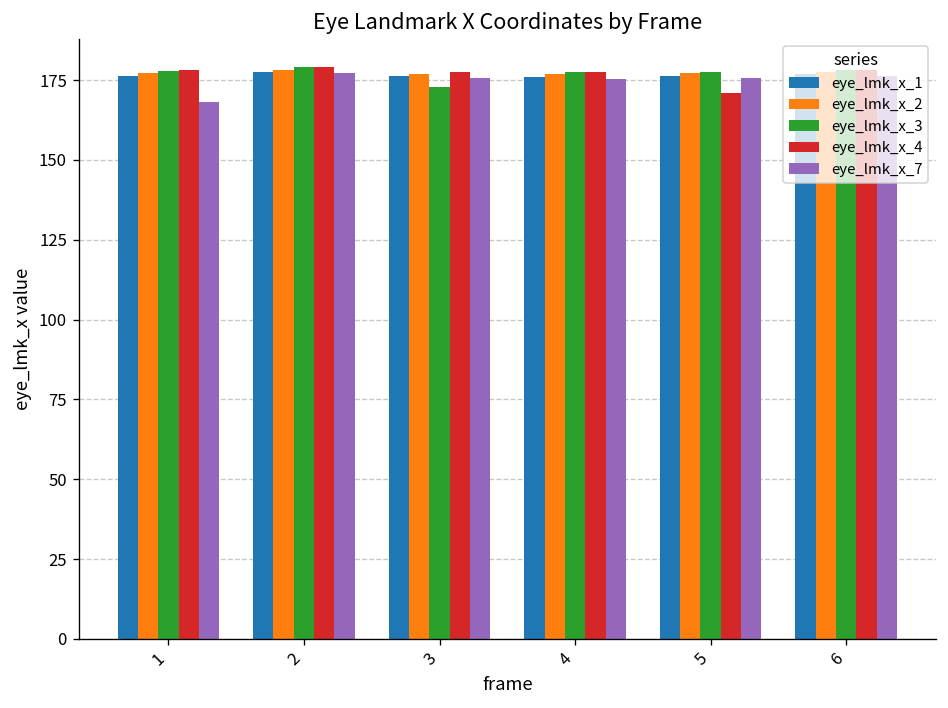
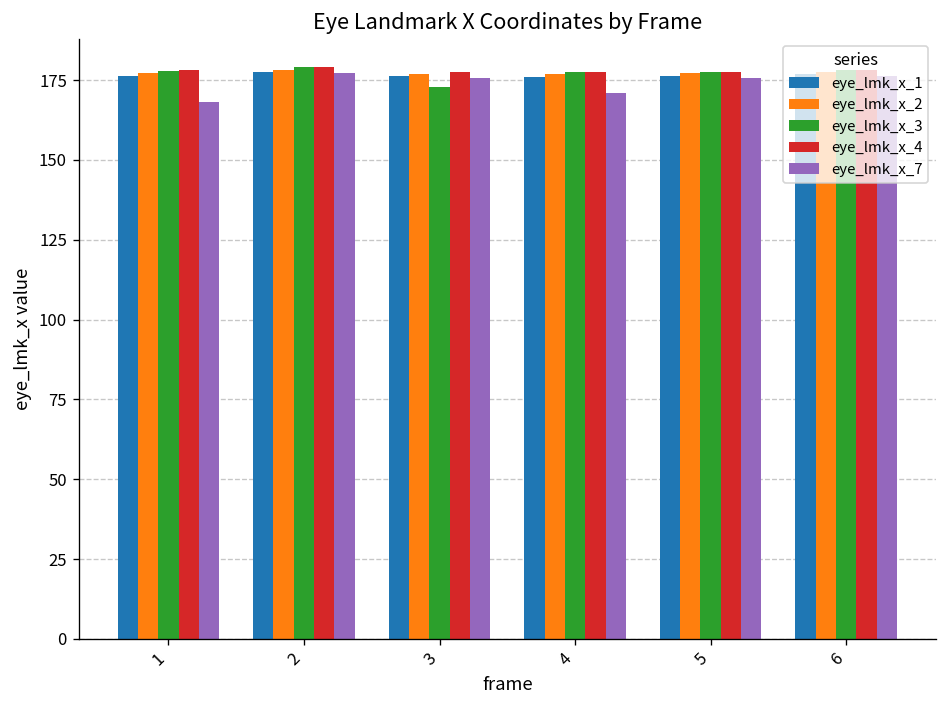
  {
    "eye_lmk_x_1": {
      "1": 176,
      "2": 178,
      "3": 176,
      "4": 176,
      "5": 176
    },
    "eye_lmk_x_2": {
      "1": 177,
      "2": 178,
      "3": 177,
      "4": 177,
      "5": 177
    },
    "eye_lmk_x_3": {
      "1": 178,
      "2": 179,
      "3": 173,
      "4": 177,
      "5": 178
    },
    "eye_lmk_x_4": {
      "1": 178,
      "2": 179,
      "3": 178,
      "4": 177,
-     "5": 171
+     "5": 178
    },
    "eye_lmk_x_7": {
      "1": 168,
      "2": 177,
      "3": 176,
-     "4": 175,
+     "4": 171,
      "5": 176
    }
  }
